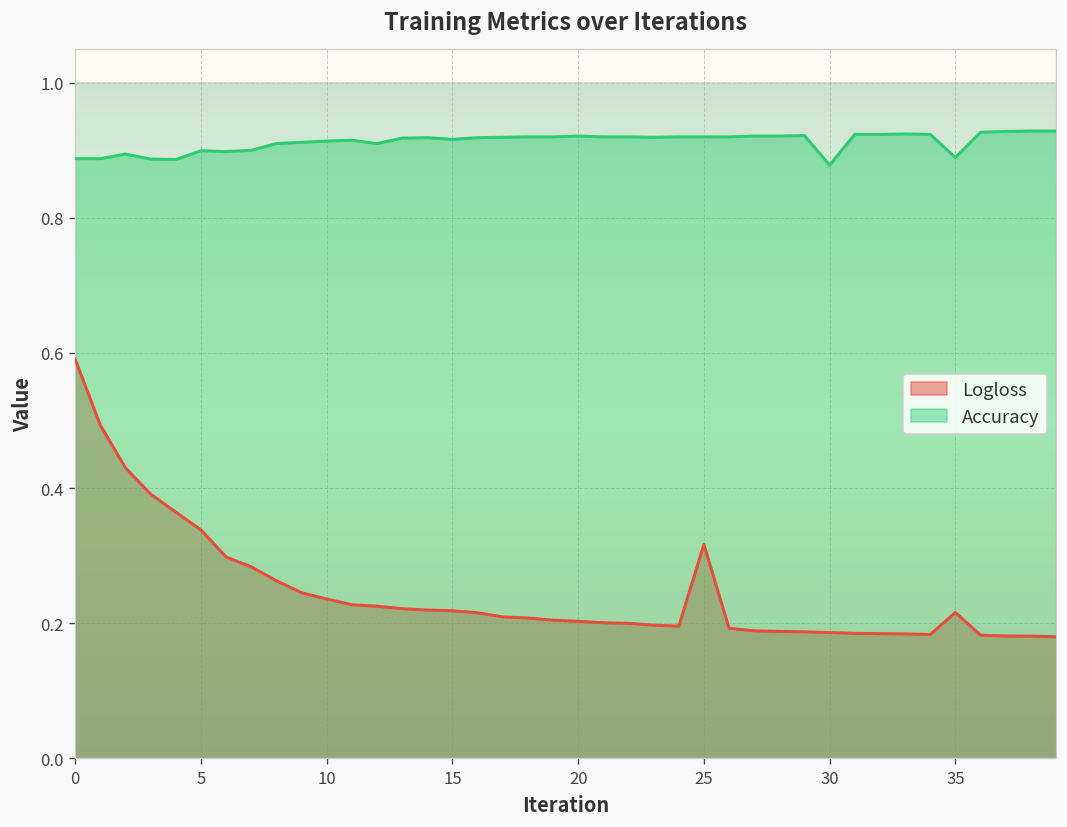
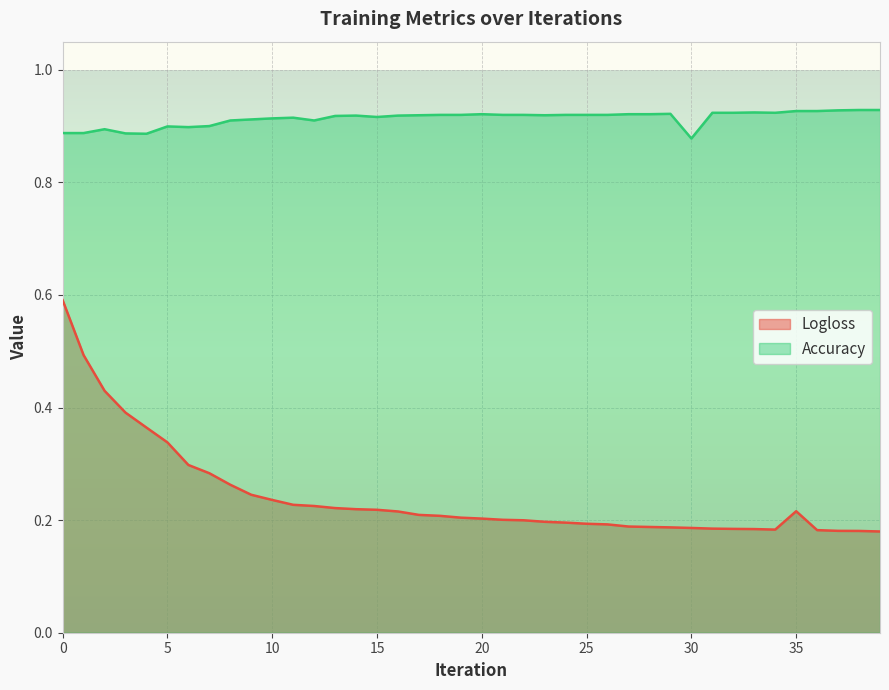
  {
    "Logloss": {
      "0": 0.59,
      "5": 0.34,
      "10": 0.24,
      "15": 0.22,
      "20": 0.20,
-     "25": 0.32,
+     "25": 0.19,
      "30": 0.19,
      "35": 0.22
    },
    "Accuracy": {
      "0": 0.89,
      "5": 0.90,
      "10": 0.91,
      "15": 0.92,
      "20": 0.92,
      "25": 0.92,
      "30": 0.88,
-     "35": 0.89
+     "35": 0.93
    }
  }
